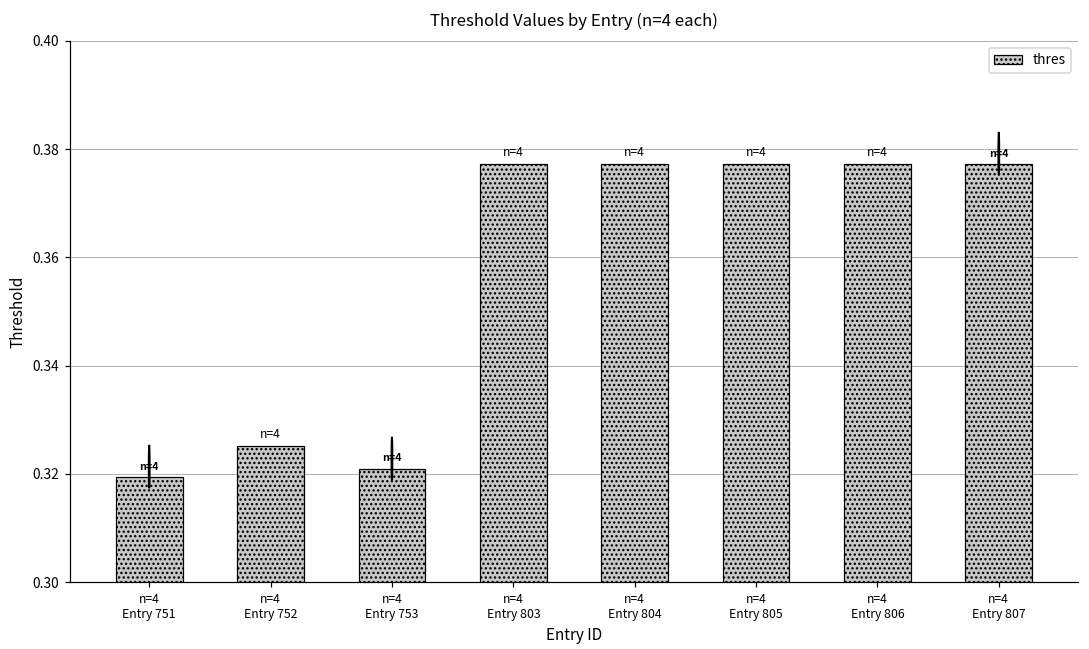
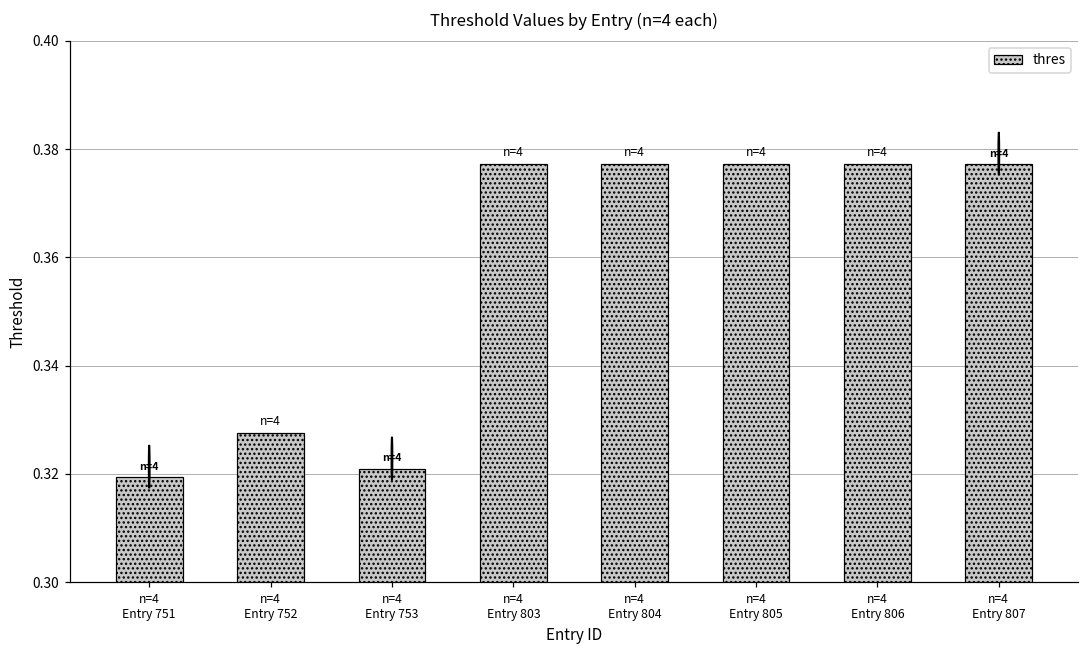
  {
-   "n=4 Entry 752": 0.325
+   "n=4 Entry 752": 0.328
  }
